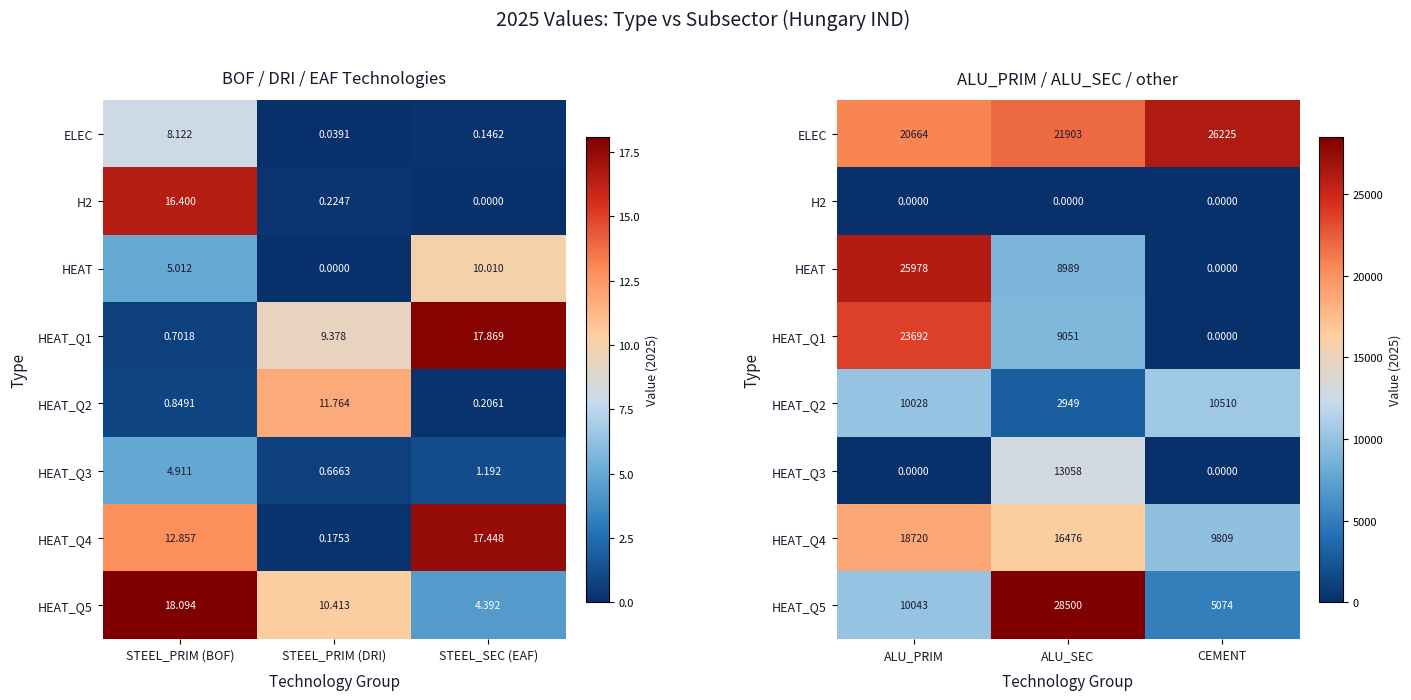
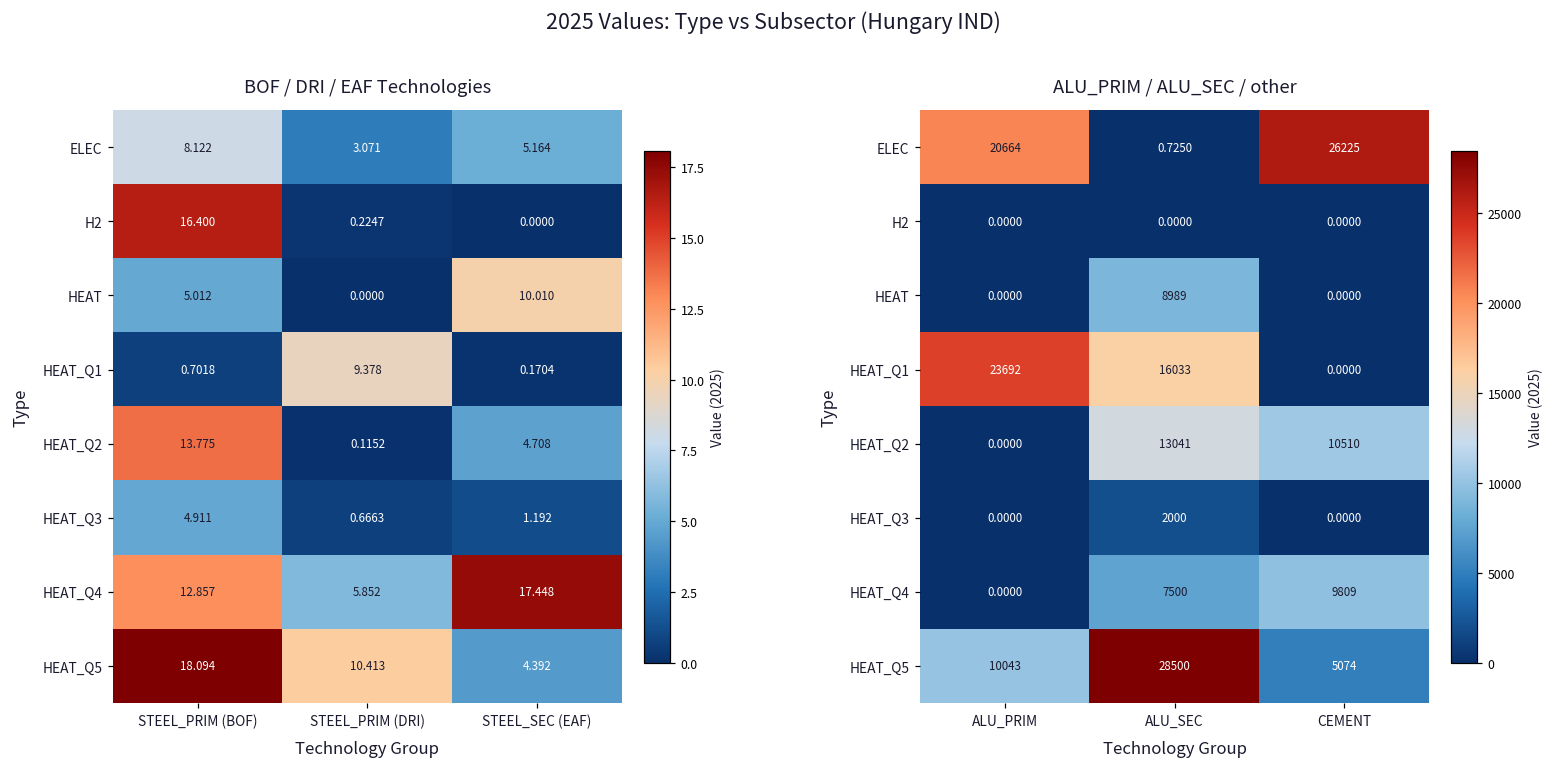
  {
    "BOF / DRI / EAF Technologies": {
      "ELEC": {
        "STEEL_PRIM (BOF)": 8.122,
-       "STEEL_PRIM (DRI)": 0.0391,
-       "STEEL_SEC (EAF)": 0.1462
+       "STEEL_PRIM (DRI)": 3.071,
+       "STEEL_SEC (EAF)": 5.164
      },
      "H2": {
        "STEEL_PRIM (BOF)": 16.400,
        "STEEL_PRIM (DRI)": 0.2247,
        "STEEL_SEC (EAF)": 0.0000
      },
      "HEAT": {
        "STEEL_PRIM (BOF)": 5.012,
        "STEEL_PRIM (DRI)": 0.0000,
        "STEEL_SEC (EAF)": 10.010
      },
      "HEAT_Q1": {
        "STEEL_PRIM (BOF)": 0.7018,
        "STEEL_PRIM (DRI)": 9.378,
-       "STEEL_SEC (EAF)": 17.869
+       "STEEL_SEC (EAF)": 0.1704
      },
      "HEAT_Q2": {
-       "STEEL_PRIM (BOF)": 0.8491,
-       "STEEL_PRIM (DRI)": 11.764,
-       "STEEL_SEC (EAF)": 0.2061
+       "STEEL_PRIM (BOF)": 13.775,
+       "STEEL_PRIM (DRI)": 0.1152,
+       "STEEL_SEC (EAF)": 4.708
      },
      "HEAT_Q3": {
        "STEEL_PRIM (BOF)": 4.911,
        "STEEL_PRIM (DRI)": 0.6663,
        "STEEL_SEC (EAF)": 1.192
      },
      "HEAT_Q4": {
        "STEEL_PRIM (BOF)": 12.857,
-       "STEEL_PRIM (DRI)": 0.1753,
+       "STEEL_PRIM (DRI)": 5.852,
        "STEEL_SEC (EAF)": 17.448
      },
      "HEAT_Q5": {
        "STEEL_PRIM (BOF)": 18.094,
        "STEEL_PRIM (DRI)": 10.413,
        "STEEL_SEC (EAF)": 4.392
      }
    },
    "ALU_PRIM / ALU_SEC / other": {
      "ELEC": {
        "ALU_PRIM": 20664,
-       "ALU_SEC": 21903,
+       "ALU_SEC": 0.7250,
        "CEMENT": 26225
      },
      "H2": {
        "ALU_PRIM": 0.0000,
        "ALU_SEC": 0.0000,
        "CEMENT": 0.0000
      },
      "HEAT": {
-       "ALU_PRIM": 25978,
+       "ALU_PRIM": 0.0000,
        "ALU_SEC": 8989,
        "CEMENT": 0.0000
      },
      "HEAT_Q1": {
        "ALU_PRIM": 23692,
-       "ALU_SEC": 9051,
+       "ALU_SEC": 16033,
        "CEMENT": 0.0000
      },
      "HEAT_Q2": {
-       "ALU_PRIM": 10028,
-       "ALU_SEC": 2949,
+       "ALU_PRIM": 0.0000,
+       "ALU_SEC": 13041,
        "CEMENT": 10510
      },
      "HEAT_Q3": {
        "ALU_PRIM": 0.0000,
-       "ALU_SEC": 13058,
+       "ALU_SEC": 2000,
        "CEMENT": 0.0000
      },
      "HEAT_Q4": {
-       "ALU_PRIM": 18720,
-       "ALU_SEC": 16476,
+       "ALU_PRIM": 0.0000,
+       "ALU_SEC": 7500,
        "CEMENT": 9809
      },
      "HEAT_Q5": {
        "ALU_PRIM": 10043,
        "ALU_SEC": 28500,
        "CEMENT": 5074
      }
    }
  }
